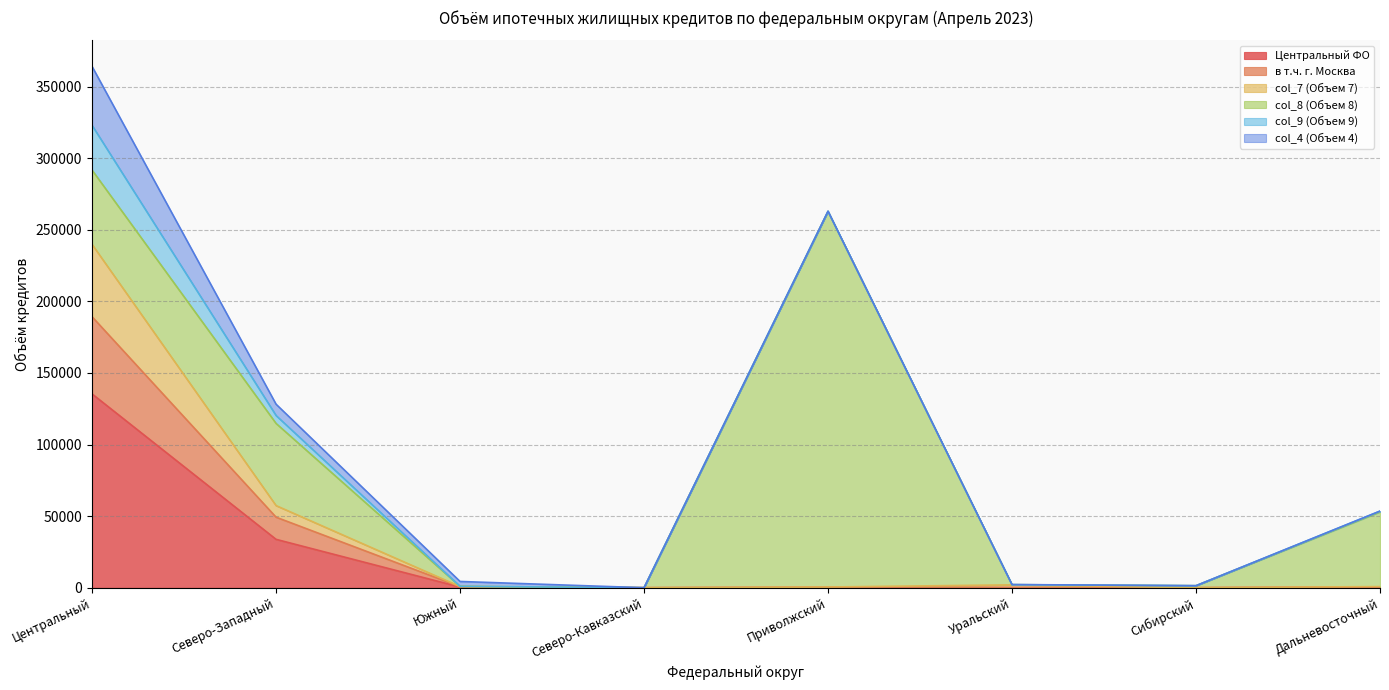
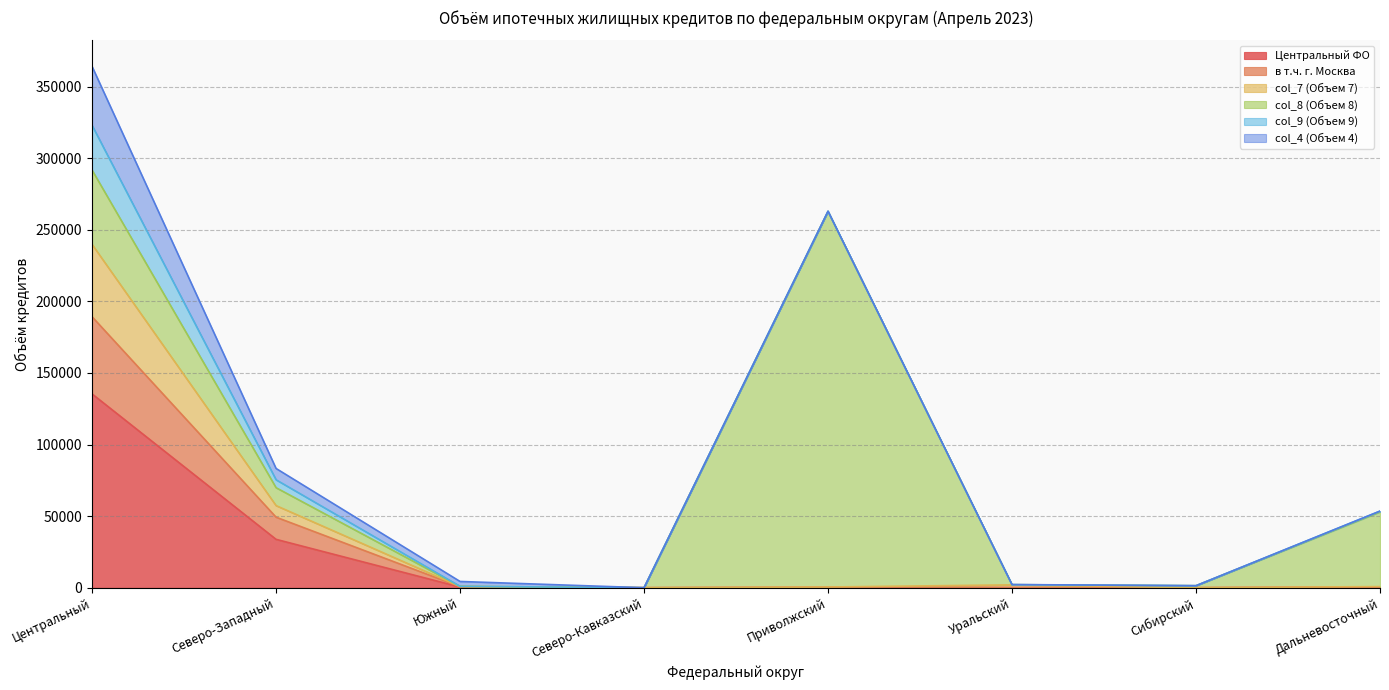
  {
    "col_8 (Объем 8)": {
      "Центральный": 52000,
-     "Северо-Западный": 57000
+     "Северо-Западный": 12000
    }
  }
